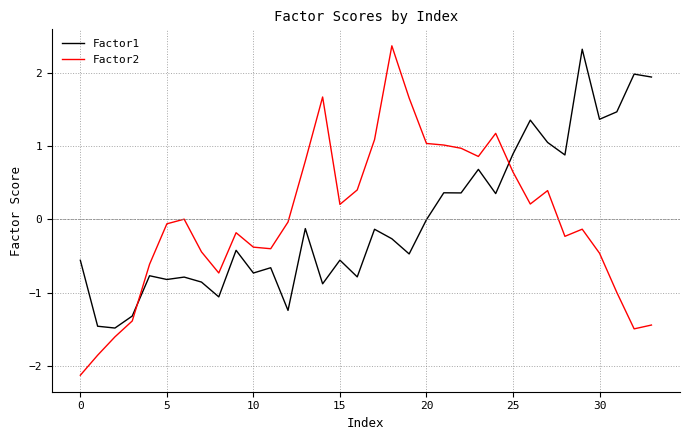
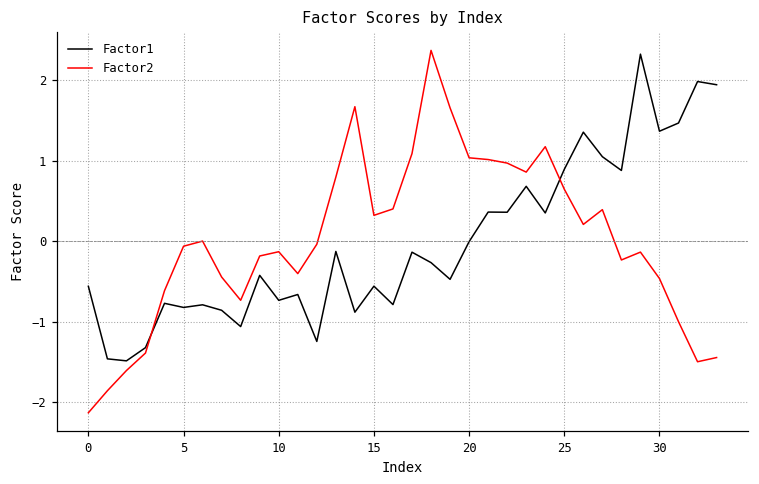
  {
    "Factor1": {
      "0": -0.6,
      "5": -0.8,
      "10": -0.7,
      "15": -0.6,
      "20": 0.0,
      "25": 0.9,
      "30": 1.4
    },
    "Factor2": {
      "0": -2.1,
      "5": -0.1,
-     "10": -0.4,
-     "15": 0.2,
+     "10": -0.1,
+     "15": 0.3,
      "20": 1.0,
      "25": 0.6,
      "30": -0.5
    }
  }
